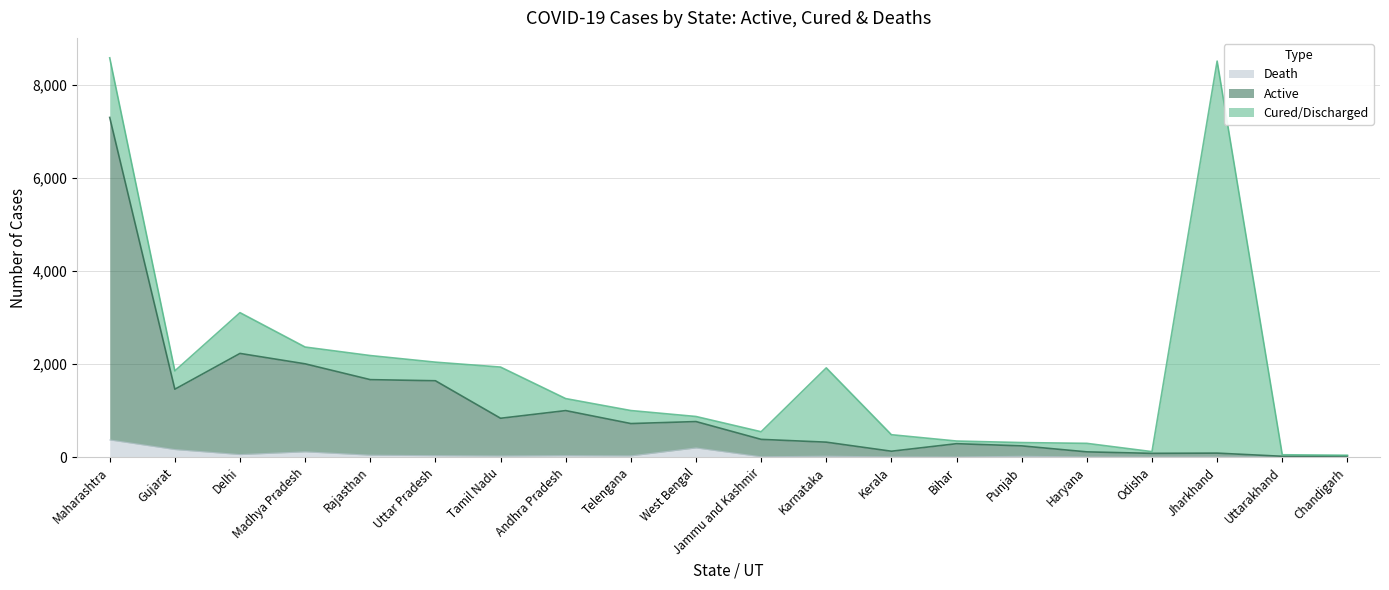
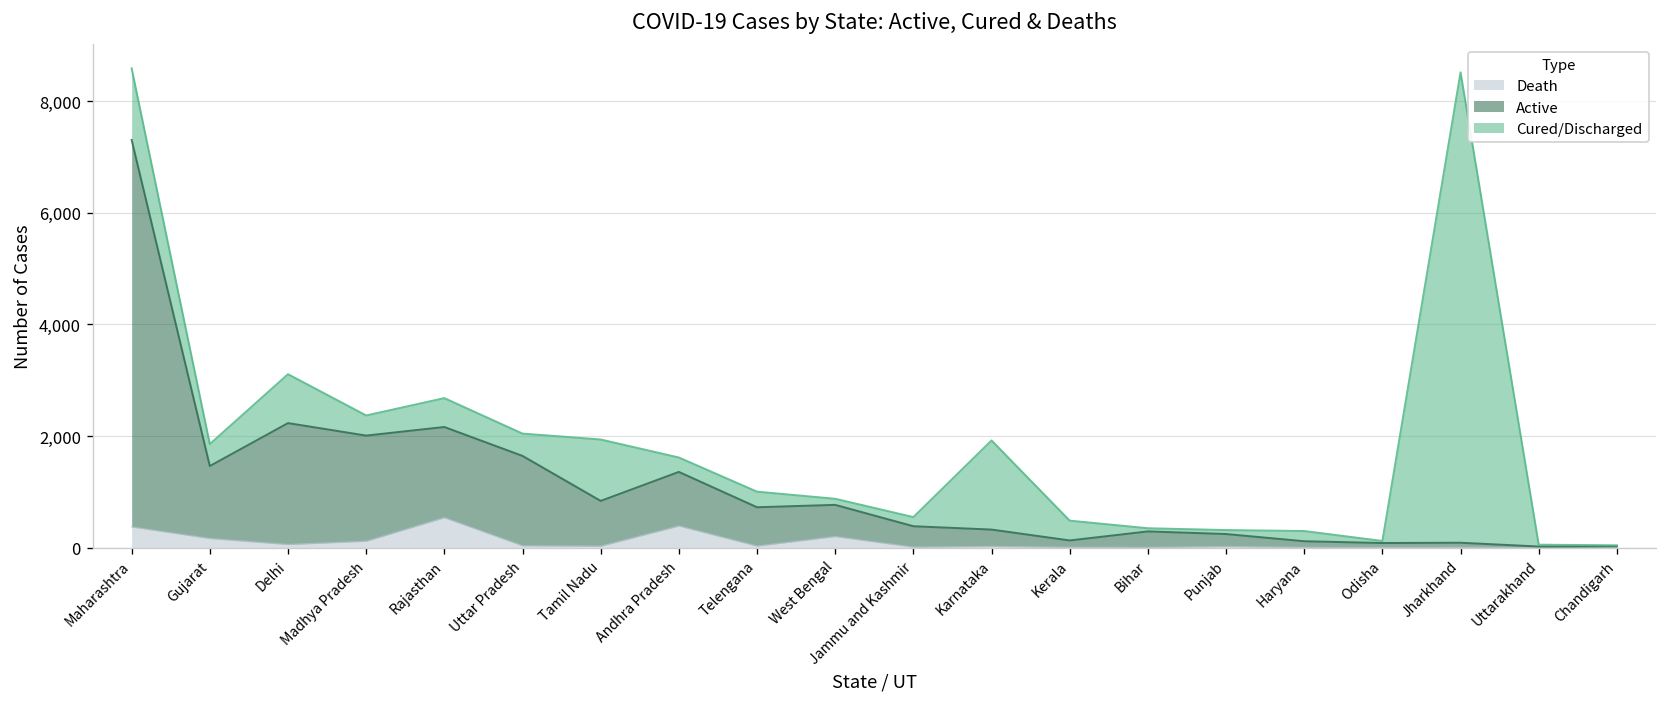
  {
    "Death": {
      "Maharashtra": "400",
      "Gujarat": "200",
      "Delhi": "100",
      "Madhya Pradesh": "100",
-     "Rajasthan": "0",
+     "Rajasthan": "500",
      "Uttar Pradesh": "0",
      "Tamil Nadu": "0",
-     "Andhra Pradesh": "0",
+     "Andhra Pradesh": "400",
      "Telengana": "0",
      "West Bengal": "200",
      "Jammu and Kashmir": "0",
      "Karnataka": "0",
      "Kerala": "0",
      "Bihar": "0",
      "Punjab": "0",
      "Haryana": "0",
      "Odisha": "0",
      "Jharkhand": "0"
    },
    "Active": {
      "Maharashtra": "6,900",
      "Gujarat": "1,300",
      "Delhi": "2,200",
      "Madhya Pradesh": "1,900",
      "Rajasthan": "1,600",
      "Uttar Pradesh": "1,600",
      "Tamil Nadu": "800",
      "Andhra Pradesh": "1,000",
      "Telengana": "700",
      "West Bengal": "600",
      "Jammu and Kashmir": "400",
      "Karnataka": "300",
      "Kerala": "100",
      "Bihar": "300",
      "Punjab": "200",
      "Haryana": "100",
      "Jharkhand": "100"
    },
    "Cured/Discharged": {
      "Maharashtra": "1,300",
      "Gujarat": "400",
      "Delhi": "900",
      "Madhya Pradesh": "400",
      "Rajasthan": "500",
      "Uttar Pradesh": "400",
      "Tamil Nadu": "1,100",
      "Andhra Pradesh": "300",
      "Telengana": "300",
      "West Bengal": "100",
      "Jammu and Kashmir": "200",
      "Karnataka": "1,600",
      "Kerala": "400",
      "Bihar": "100",
      "Punjab": "100",
      "Haryana": "200",
      "Jharkhand": "8,400"
    }
  }
